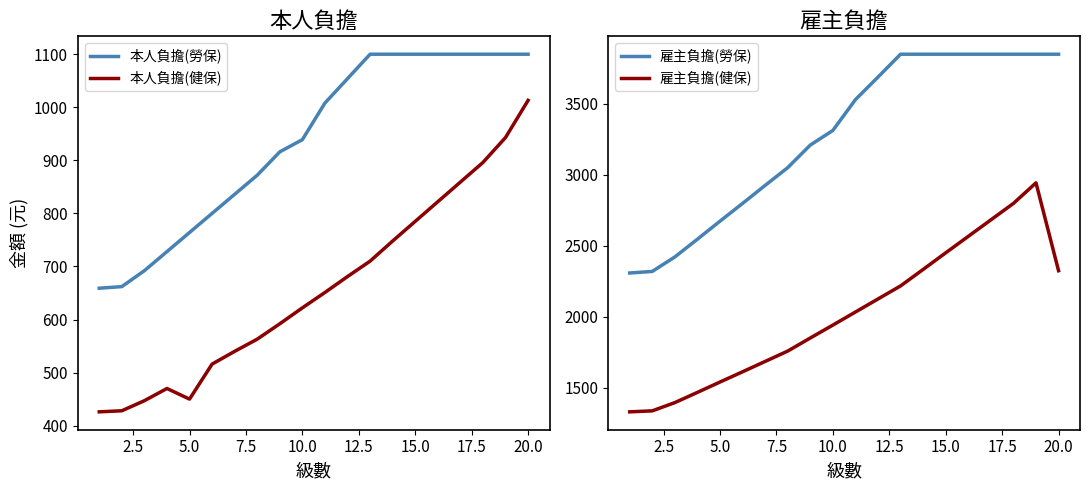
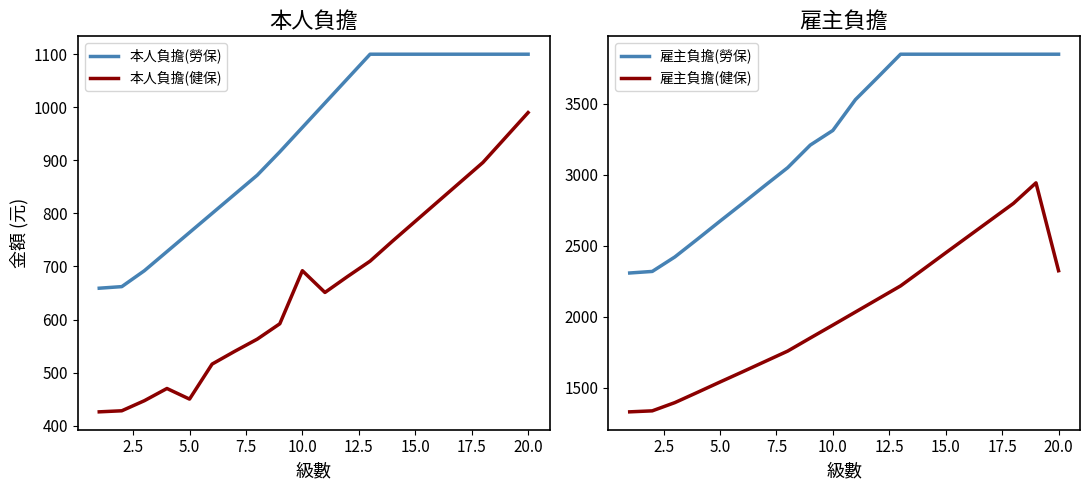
  {
    "本人負擔": {
      "本人負擔(勞保)": {
        "5.0": 760,
-       "10.0": 940,
+       "10.0": 960,
        "15.0": 1100,
        "20.0": 1100
      },
      "本人負擔(健保)": {
        "5.0": 450,
-       "10.0": 620,
+       "10.0": 690,
        "15.0": 790,
-       "20.0": 1010
+       "20.0": 990
      }
    },
    "雇主負擔": {
      "雇主負擔(勞保)": {
        "5.0": 2670,
        "10.0": 3310,
        "15.0": 3850,
        "20.0": 3850
      },
      "雇主負擔(健保)": {
        "5.0": 1540,
        "10.0": 1940,
        "15.0": 2450,
        "20.0": 2320
      }
    }
  }
